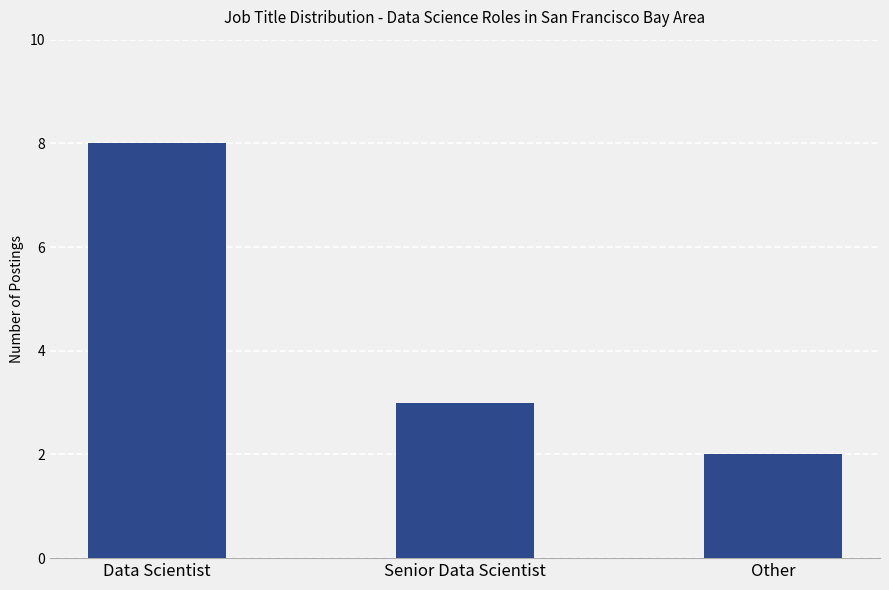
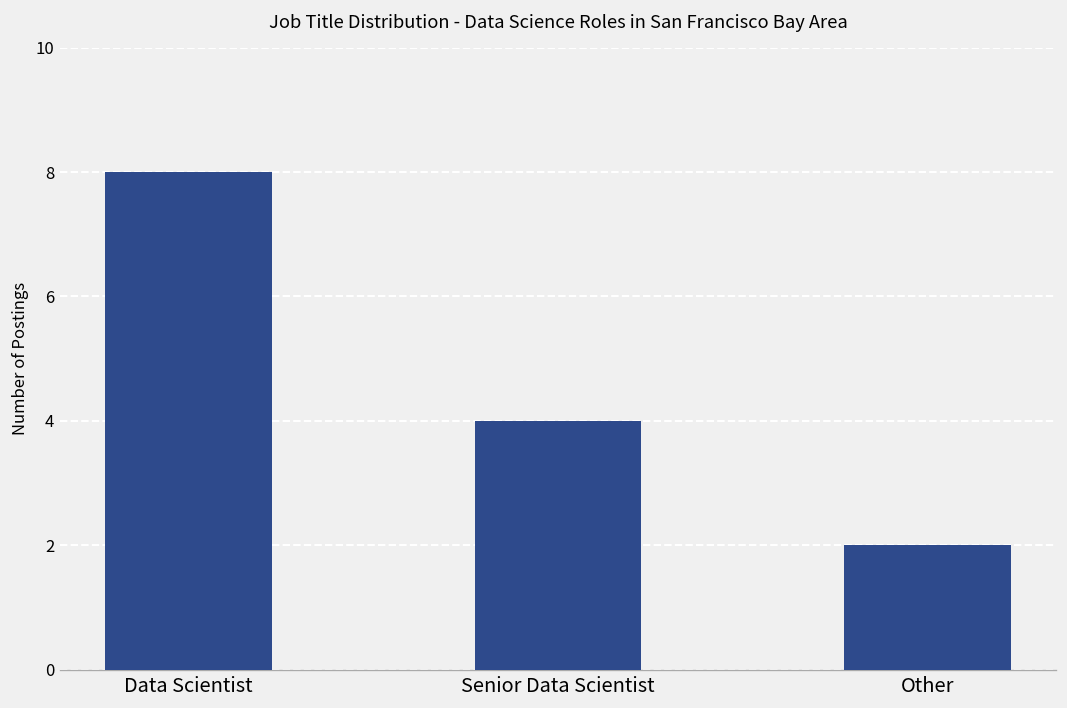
  {
    "Data Scientist": 8,
-   "Senior Data Scientist": 3,
+   "Senior Data Scientist": 4,
    "Other": 2
  }
